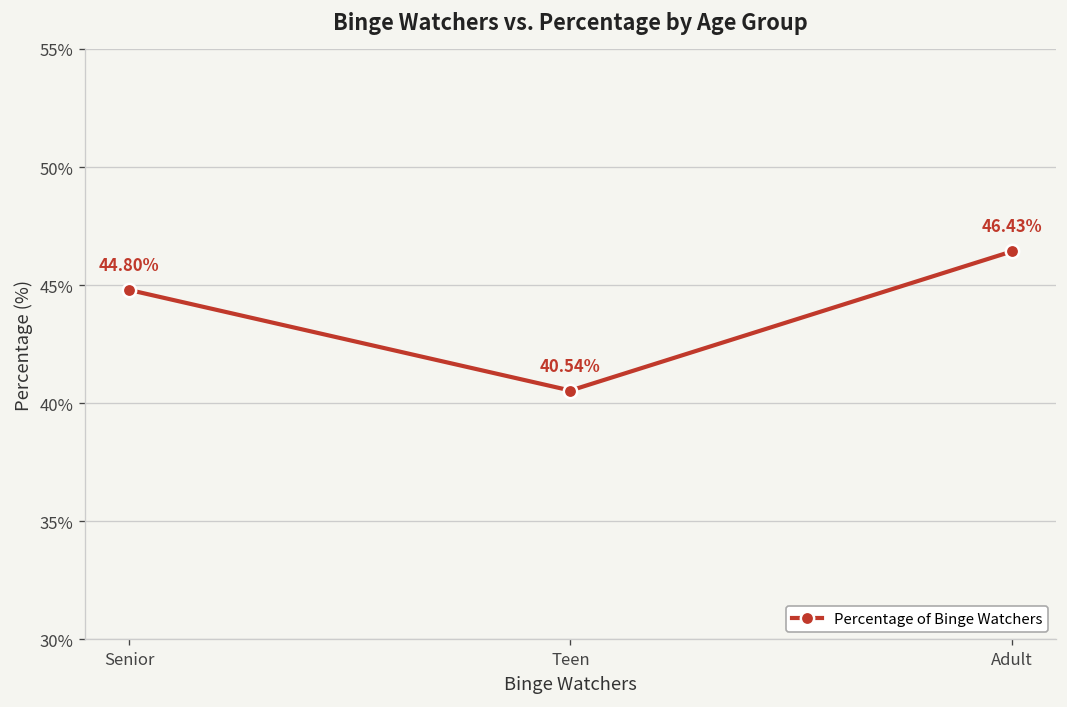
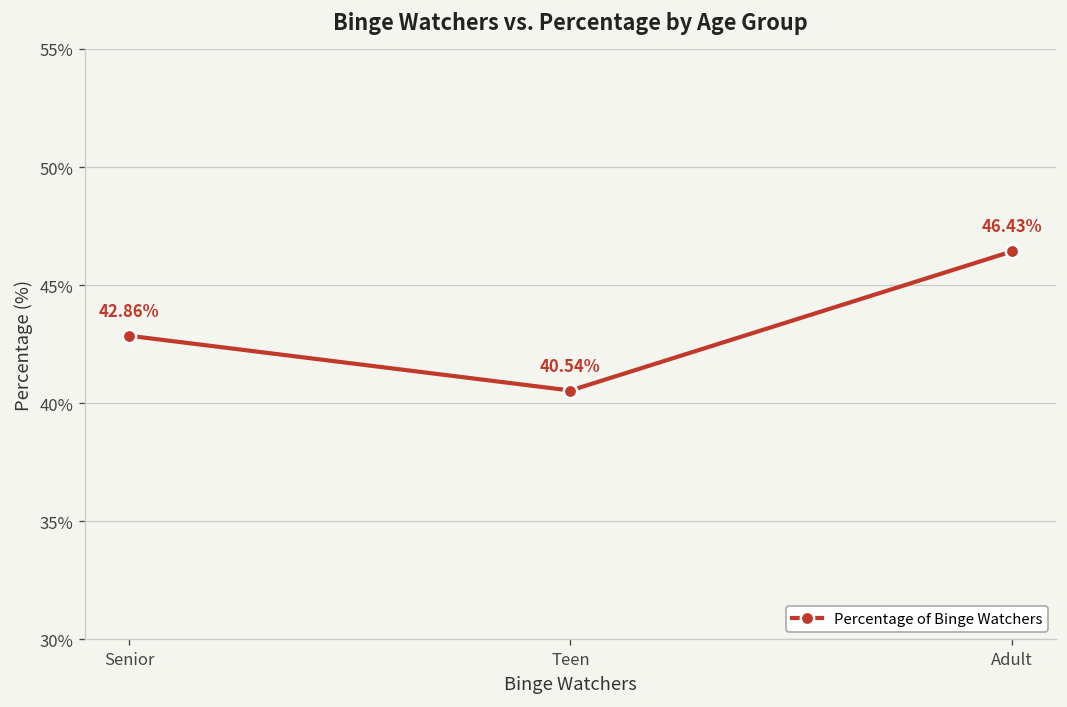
  {
-   "Senior": "44.80%",
+   "Senior": "42.86%",
    "Teen": "40.54%",
    "Adult": "46.43%"
  }
